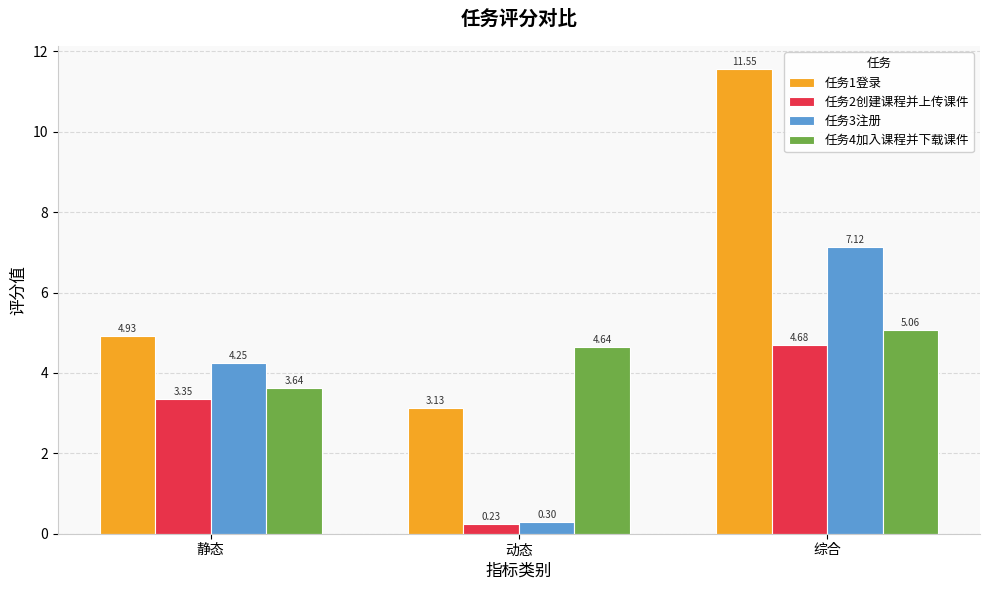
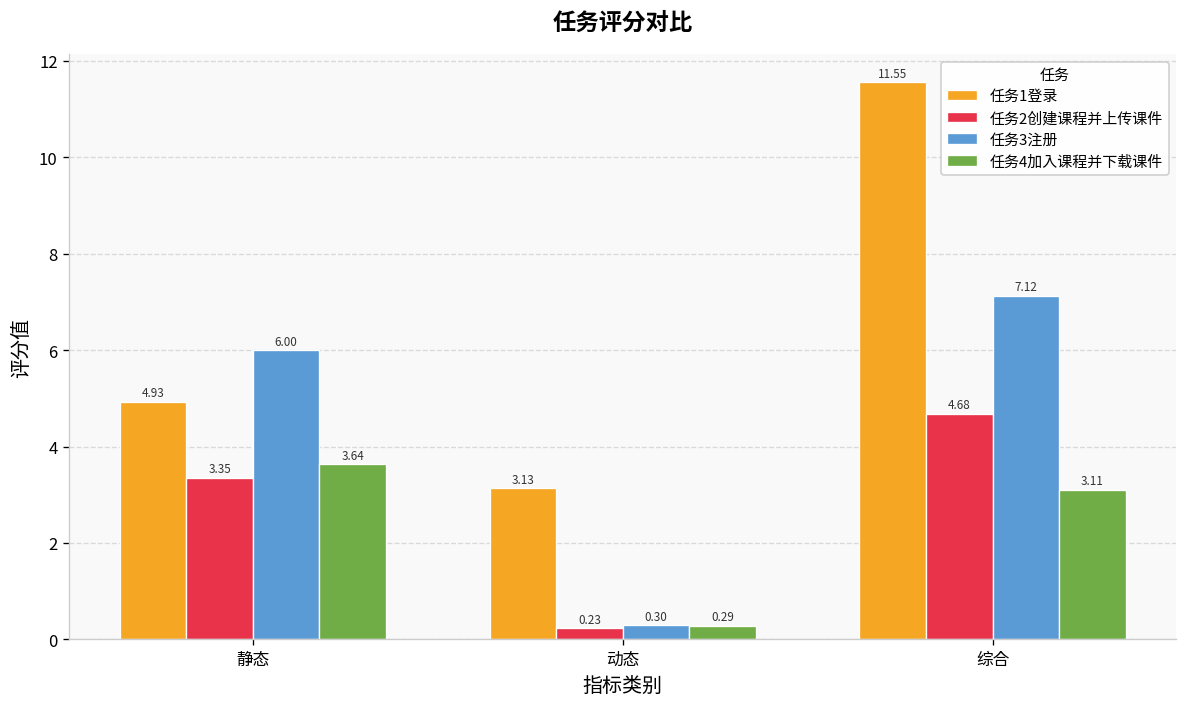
  {
    "任务1登录": {
      "静态": 4.93,
      "动态": 3.13,
      "综合": 11.55
    },
    "任务2创建课程并上传课件": {
      "静态": 3.35,
      "动态": 0.23,
      "综合": 4.68
    },
    "任务3注册": {
-     "静态": 4.25,
+     "静态": 6.00,
      "动态": 0.30,
      "综合": 7.12
    },
    "任务4加入课程并下载课件": {
      "静态": 3.64,
-     "动态": 4.64,
-     "综合": 5.06
+     "动态": 0.29,
+     "综合": 3.11
    }
  }
